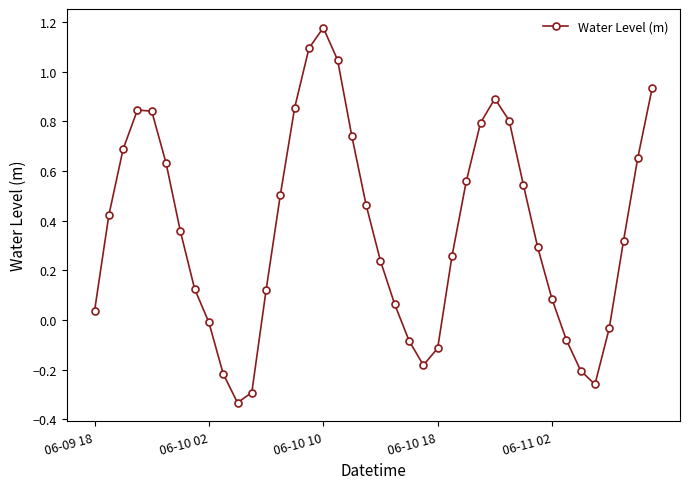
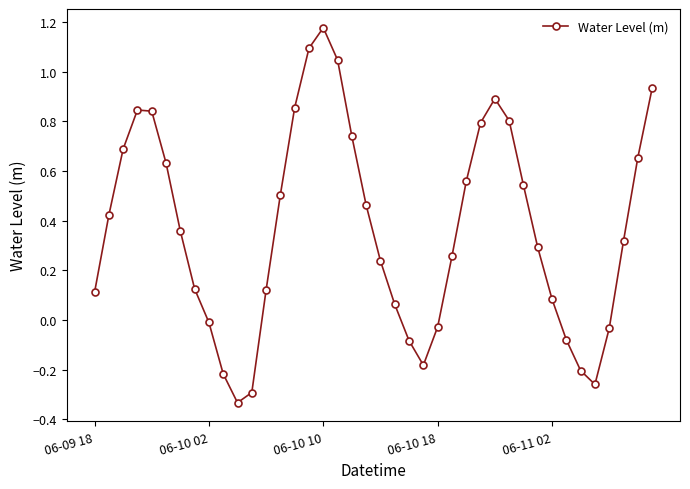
  {
-   "06-09 18": 0.04,
+   "06-09 18": 0.11,
    "06-10 02": -0.01,
    "06-10 10": 1.18,
-   "06-10 18": -0.11,
+   "06-10 18": -0.03,
    "06-11 02": 0.08
  }
